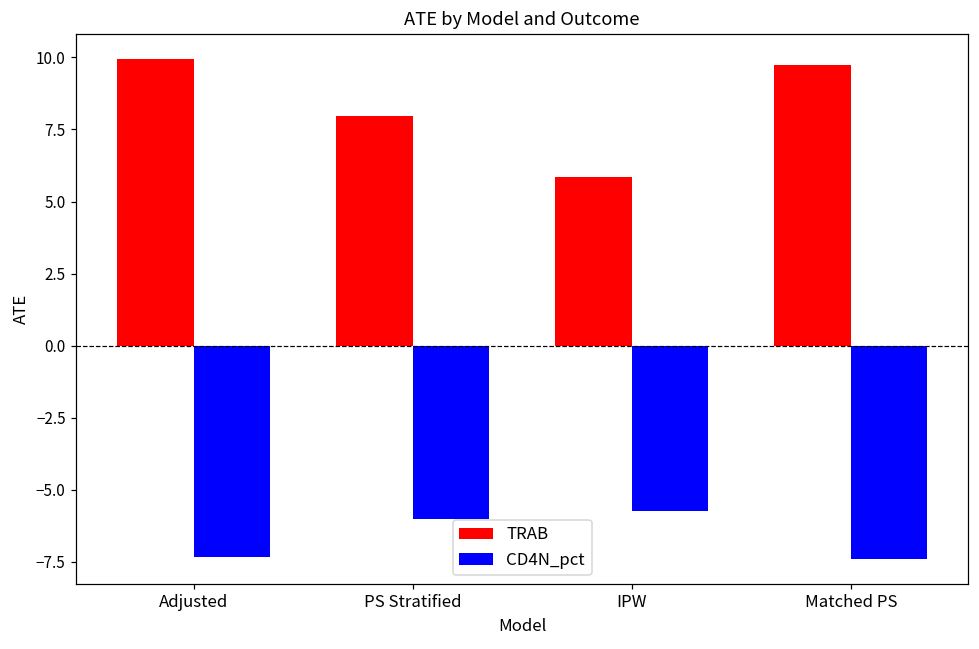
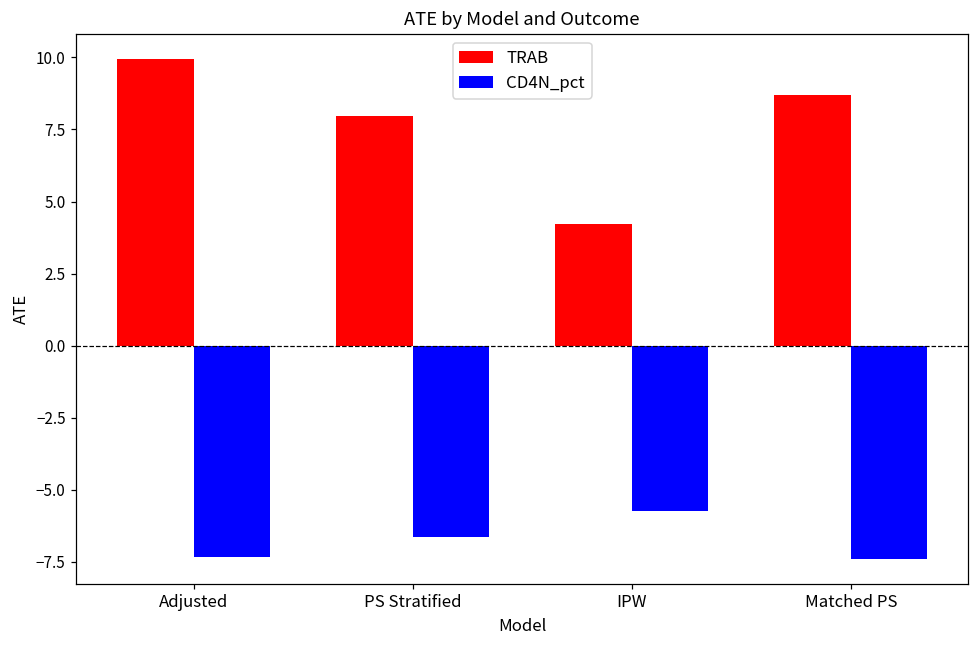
  {
    "TRAB": {
      "Adjusted": 9.9,
      "PS Stratified": 8.0,
-     "IPW": 5.8,
-     "Matched PS": 9.7
+     "IPW": 4.2,
+     "Matched PS": 8.7
    },
    "CD4N_pct": {
      "Adjusted": -7.3,
-     "PS Stratified": -6.0,
+     "PS Stratified": -6.6,
      "IPW": -5.7,
      "Matched PS": -7.4
    }
  }
